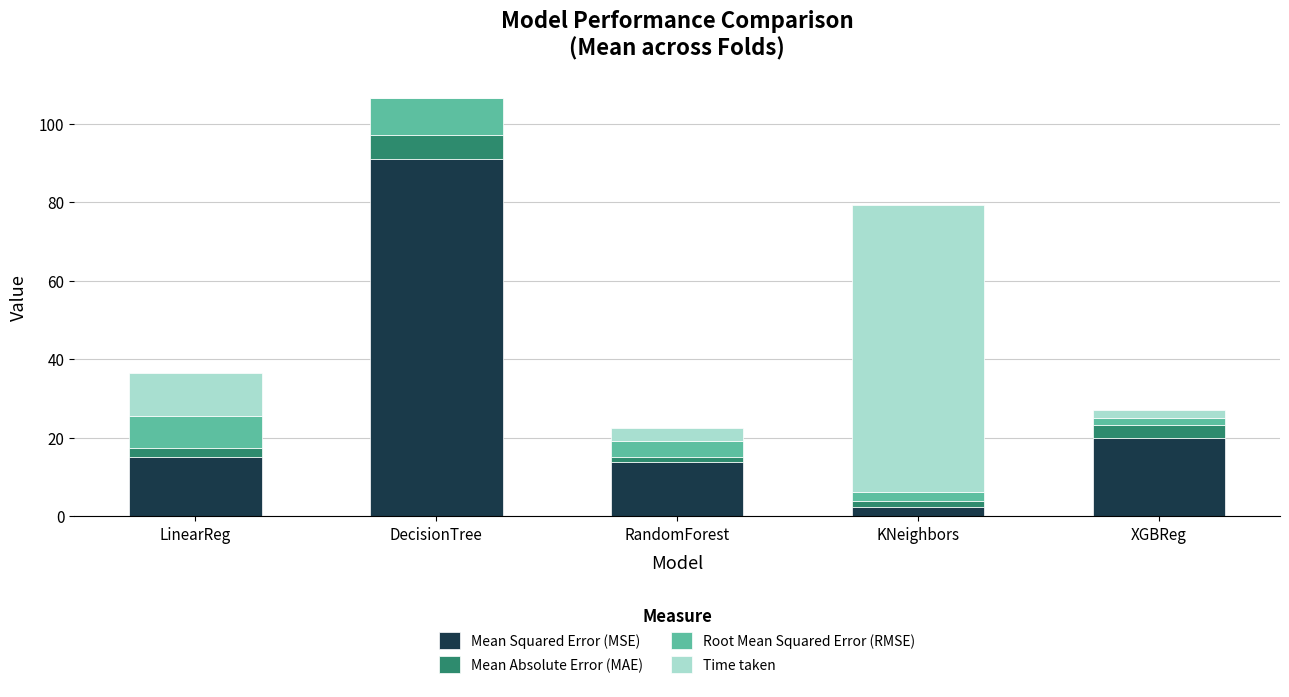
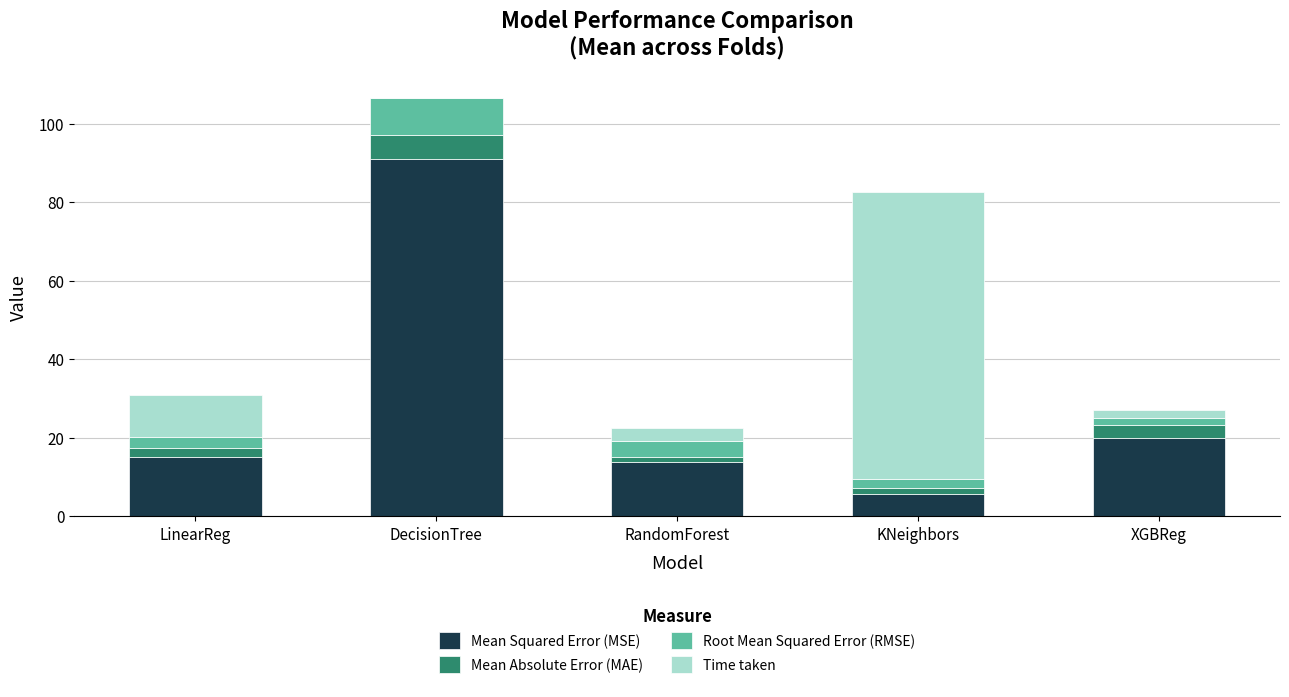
  {
    "Mean Squared Error (MSE)": {
      "LinearReg": 15,
      "DecisionTree": 91,
      "RandomForest": 14,
-     "KNeighbors": 2,
+     "KNeighbors": 6,
      "XGBReg": 20
    },
    "Mean Absolute Error (MAE)": {
      "LinearReg": 2,
      "DecisionTree": 6,
      "RandomForest": 1,
      "KNeighbors": 2,
      "XGBReg": 3
    },
    "Root Mean Squared Error (RMSE)": {
-     "LinearReg": 8,
+     "LinearReg": 3,
      "DecisionTree": 10,
      "RandomForest": 4,
      "KNeighbors": 2,
      "XGBReg": 2
    },
    "Time taken": {
      "LinearReg": 11,
      "RandomForest": 3,
      "KNeighbors": 73,
      "XGBReg": 2
    }
  }
